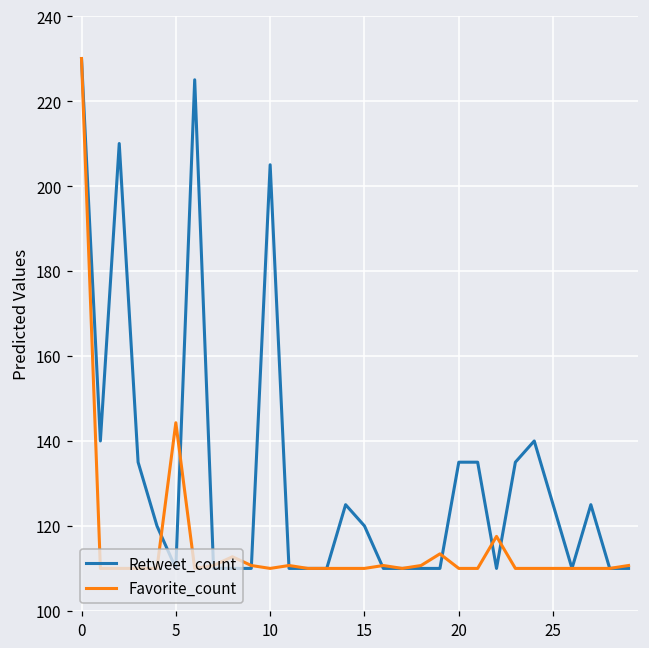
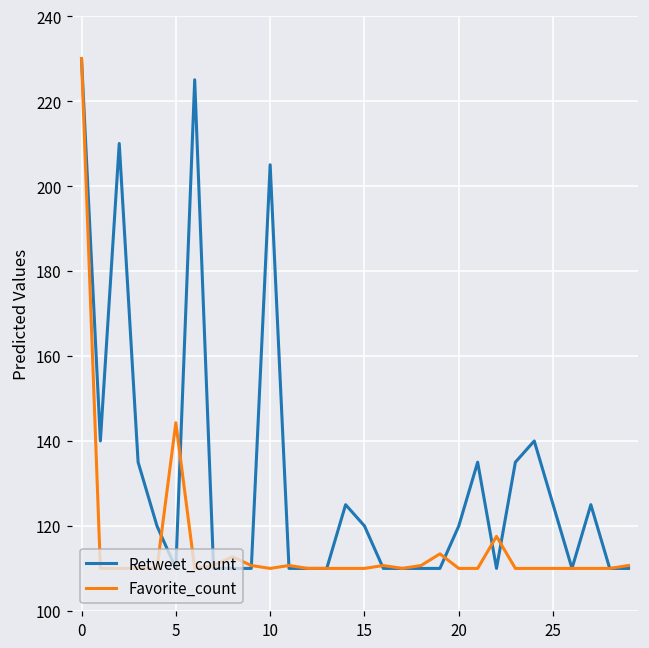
  {
    "Retweet_count": {
      "10": 205,
      "15": 120,
-     "20": 135,
+     "20": 120,
      "25": 125
    },
    "Favorite_count": {
      "5": 144,
      "10": 110,
      "15": 110,
      "20": 110,
      "25": 110
    }
  }
